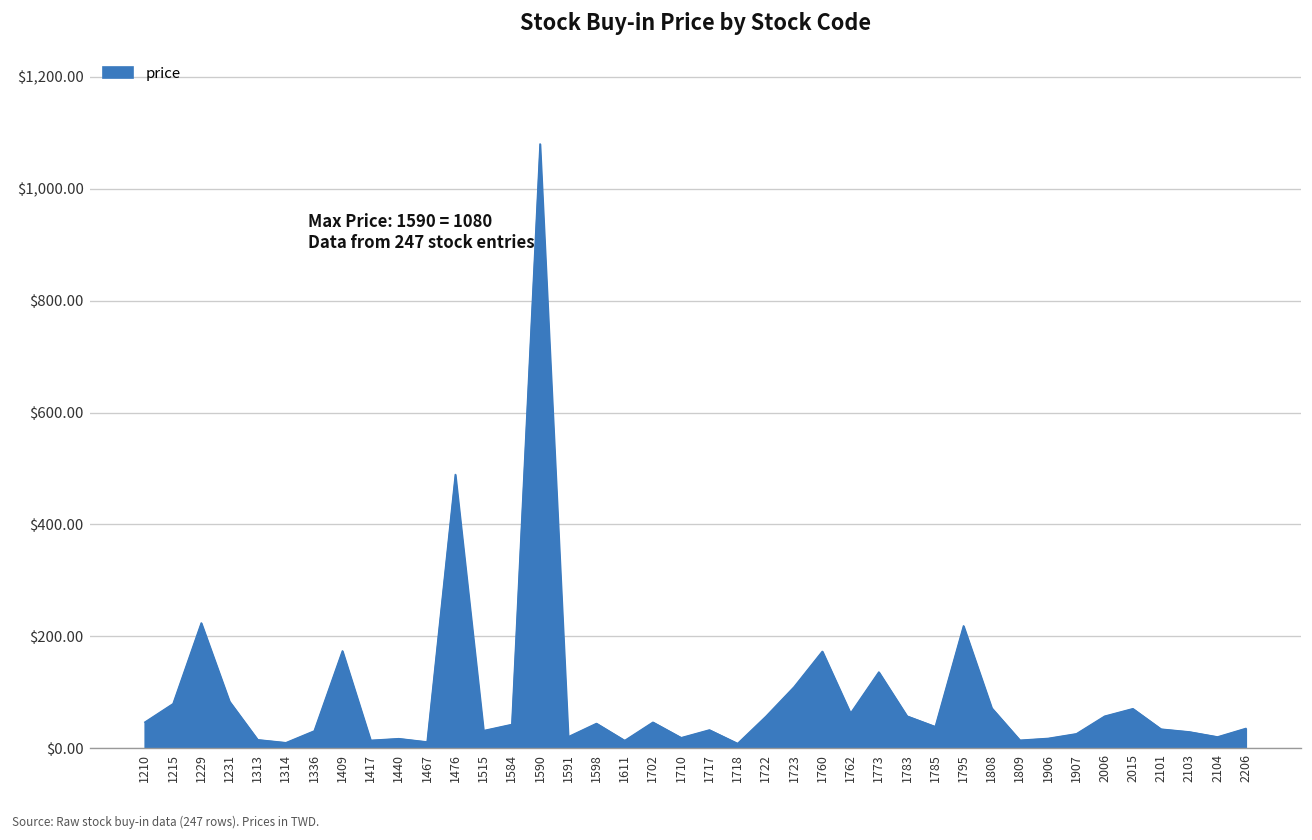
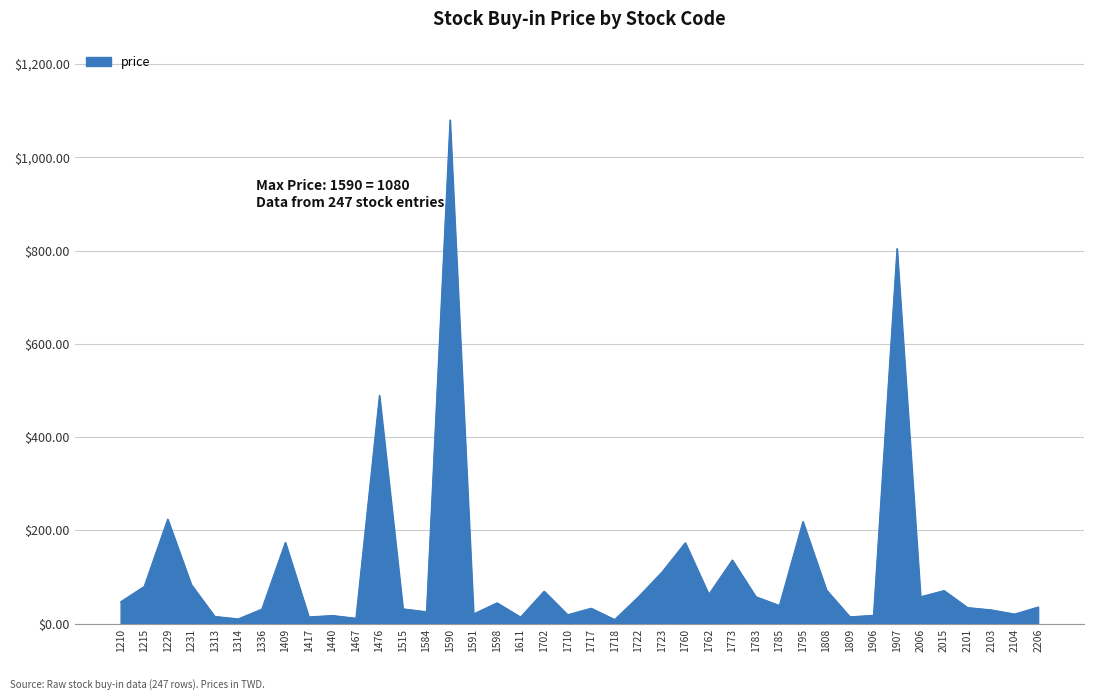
  {
    "1210": "$50",
    "1215": "$80",
    "1229": "$220",
    "1231": "$80",
    "1313": "$20",
    "1314": "$10",
    "1336": "$30",
    "1409": "$170",
    "1417": "$10",
    "1440": "$20",
    "1467": "$10",
    "1476": "$490",
    "1515": "$30",
-   "1584": "$40",
+   "1584": "$30",
    "1590": "$1,080",
    "1591": "$20",
    "1598": "$40",
    "1611": "$10",
-   "1702": "$50",
+   "1702": "$70",
    "1710": "$20",
    "1717": "$30",
    "1718": "$10",
    "1722": "$60",
    "1723": "$110",
    "1760": "$170",
    "1762": "$60",
    "1773": "$140",
    "1783": "$60",
    "1785": "$40",
    "1795": "$220",
    "1808": "$70",
    "1809": "$10",
    "1906": "$20",
-   "1907": "$30",
+   "1907": "$800",
    "2006": "$60",
    "2015": "$70",
    "2101": "$30",
    "2103": "$30",
    "2104": "$20",
    "2206": "$40"
  }
